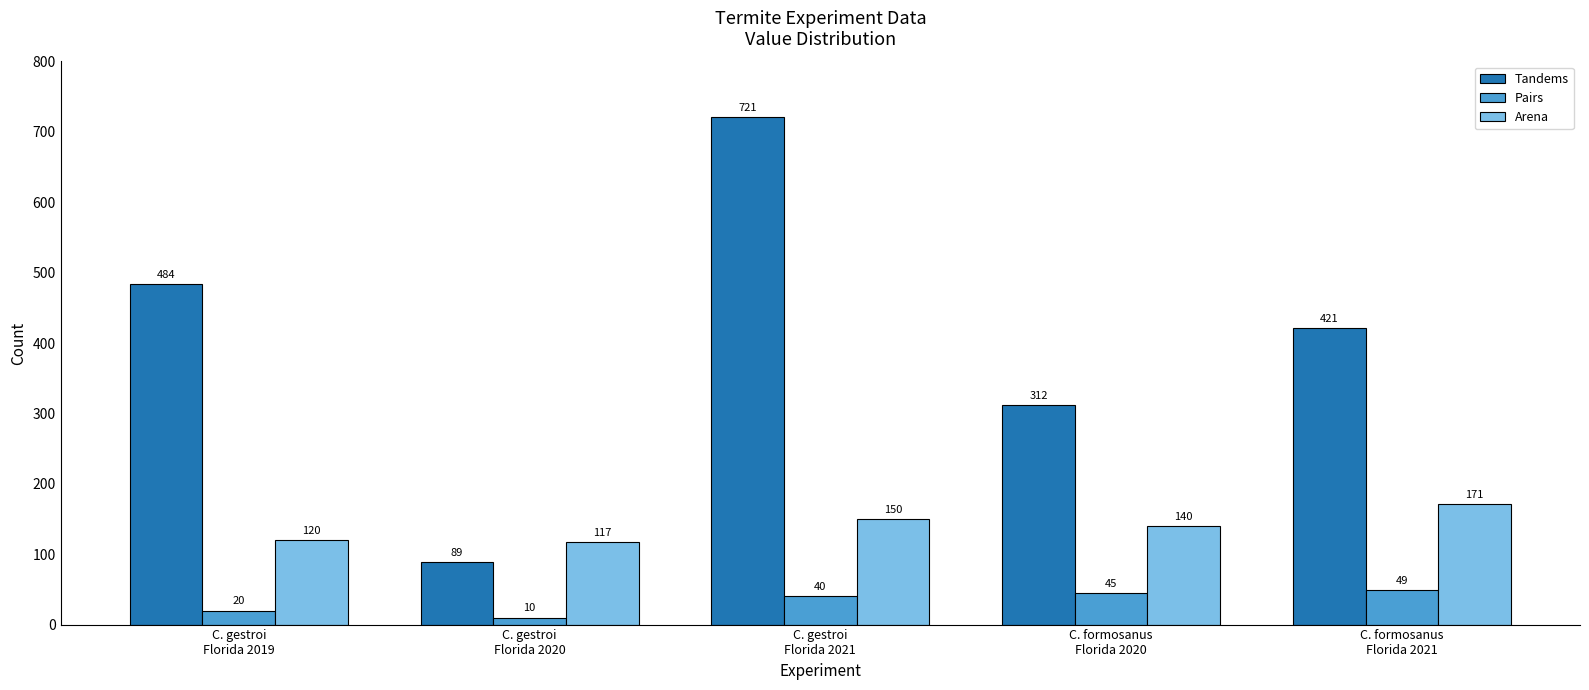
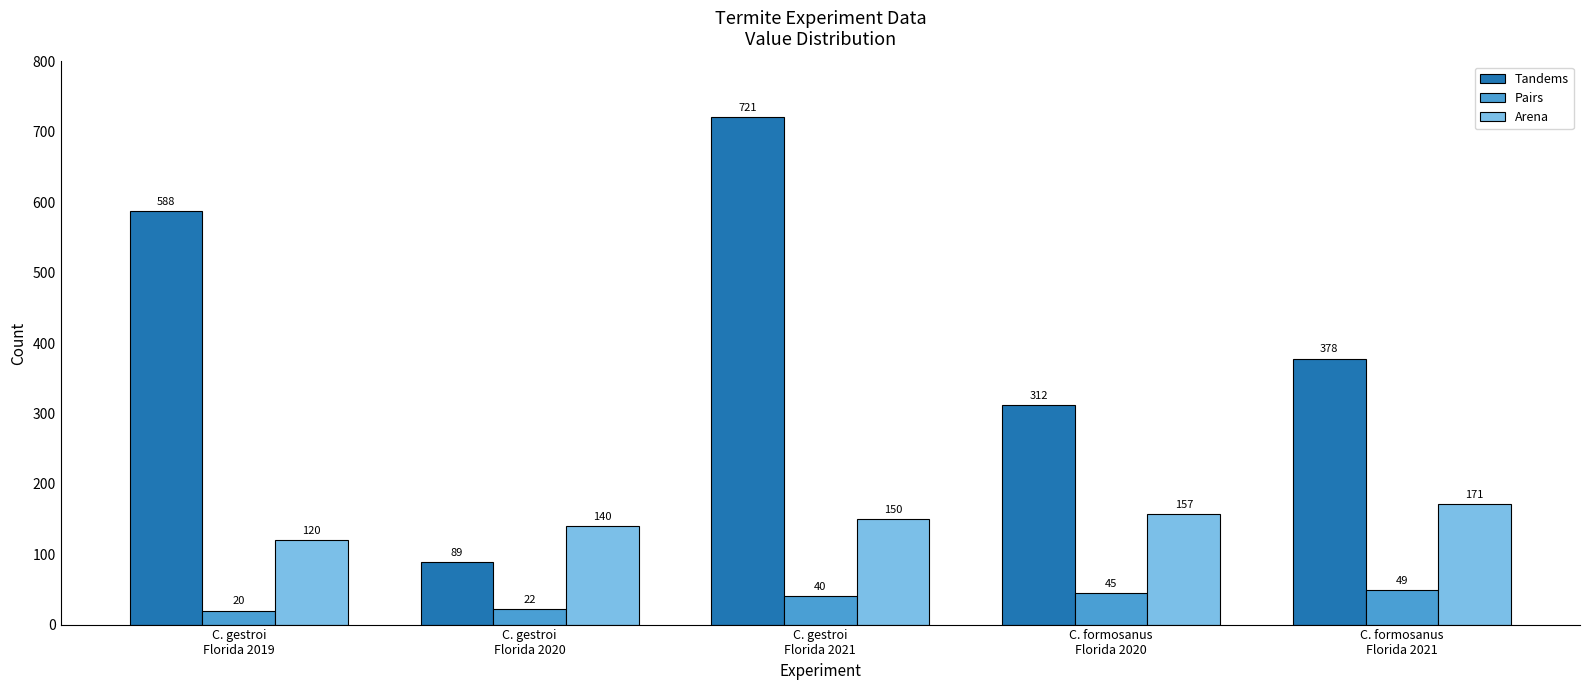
  {
    "Tandems": {
-     "C. gestroi Florida 2019": 484,
+     "C. gestroi Florida 2019": 588,
      "C. gestroi Florida 2020": 89,
      "C. gestroi Florida 2021": 721,
      "C. formosanus Florida 2020": 312,
-     "C. formosanus Florida 2021": 421
+     "C. formosanus Florida 2021": 378
    },
    "Pairs": {
      "C. gestroi Florida 2019": 20,
-     "C. gestroi Florida 2020": 10,
+     "C. gestroi Florida 2020": 22,
      "C. gestroi Florida 2021": 40,
      "C. formosanus Florida 2020": 45,
      "C. formosanus Florida 2021": 49
    },
    "Arena": {
      "C. gestroi Florida 2019": 120,
-     "C. gestroi Florida 2020": 117,
+     "C. gestroi Florida 2020": 140,
      "C. gestroi Florida 2021": 150,
-     "C. formosanus Florida 2020": 140,
+     "C. formosanus Florida 2020": 157,
      "C. formosanus Florida 2021": 171
    }
  }
